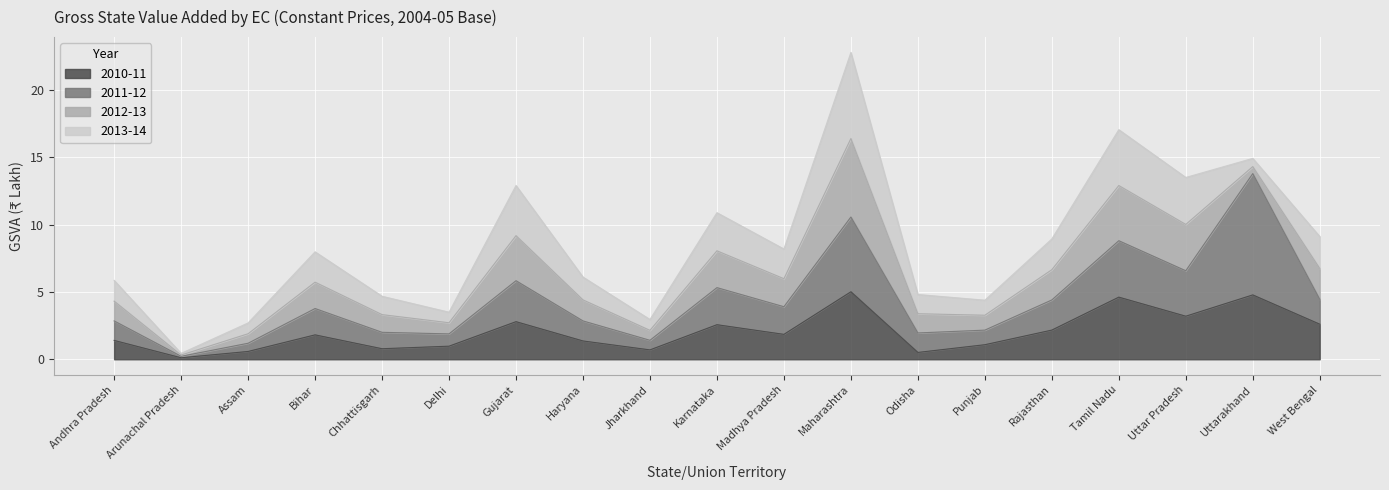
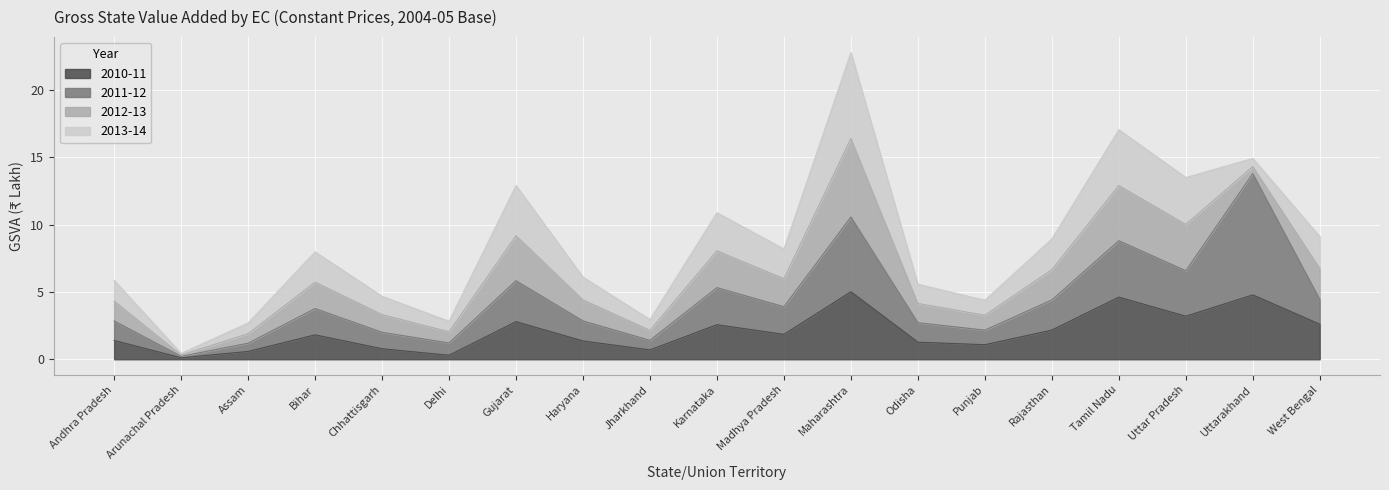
  {
    "2010-11": {
      "Andhra Pradesh": 1.4,
      "Assam": 0.6,
      "Bihar": 1.8,
      "Chhattisgarh": 0.8,
-     "Delhi": 1.0,
+     "Delhi": 0.3,
      "Gujarat": 2.8,
      "Haryana": 1.4,
      "Jharkhand": 0.7,
      "Karnataka": 2.6,
      "Madhya Pradesh": 1.9,
      "Maharashtra": 5.0,
-     "Odisha": 0.5,
+     "Odisha": 1.3,
      "Punjab": 1.1,
      "Rajasthan": 2.2,
      "Tamil Nadu": 4.6,
      "Uttar Pradesh": 3.2,
      "Uttarakhand": 4.8,
      "West Bengal": 2.6
    },
    "2011-12": {
      "Andhra Pradesh": 1.5,
      "Assam": 0.6,
      "Bihar": 2.0,
      "Chhattisgarh": 1.2,
      "Delhi": 0.9,
      "Gujarat": 3.0,
      "Haryana": 1.5,
      "Jharkhand": 0.7,
      "Karnataka": 2.8,
      "Madhya Pradesh": 2.1,
      "Maharashtra": 5.6,
      "Odisha": 1.4,
      "Punjab": 1.1,
      "Rajasthan": 2.2,
      "Tamil Nadu": 4.2,
      "Uttar Pradesh": 3.4,
      "Uttarakhand": 9.0,
      "West Bengal": 1.8
    }
  }
